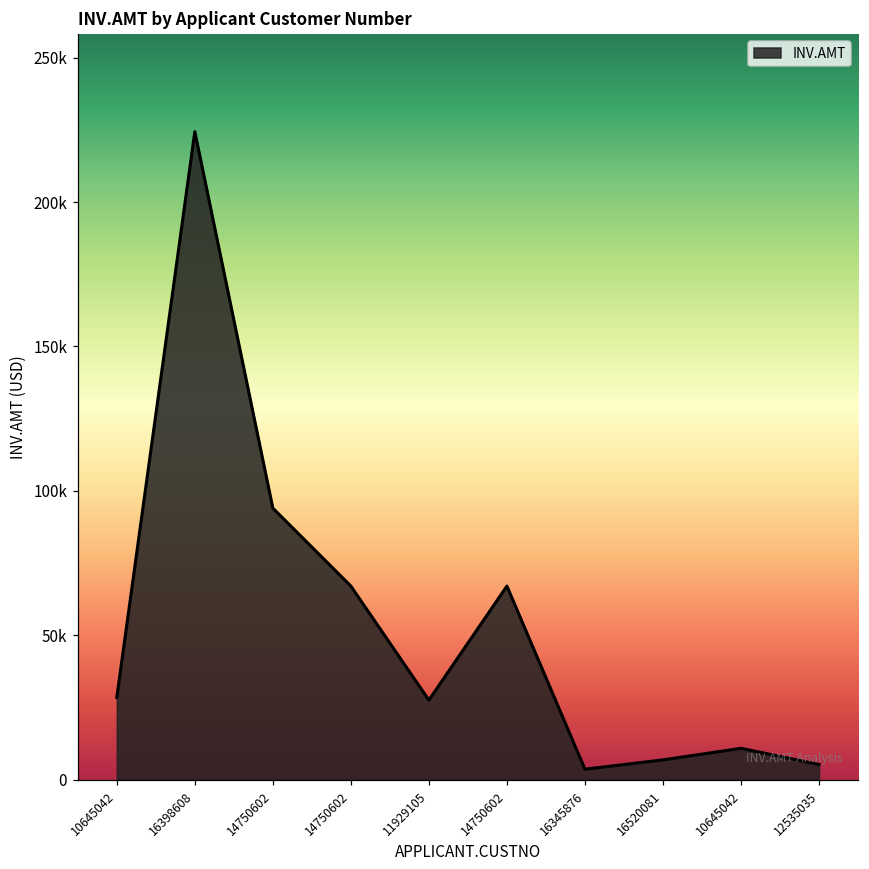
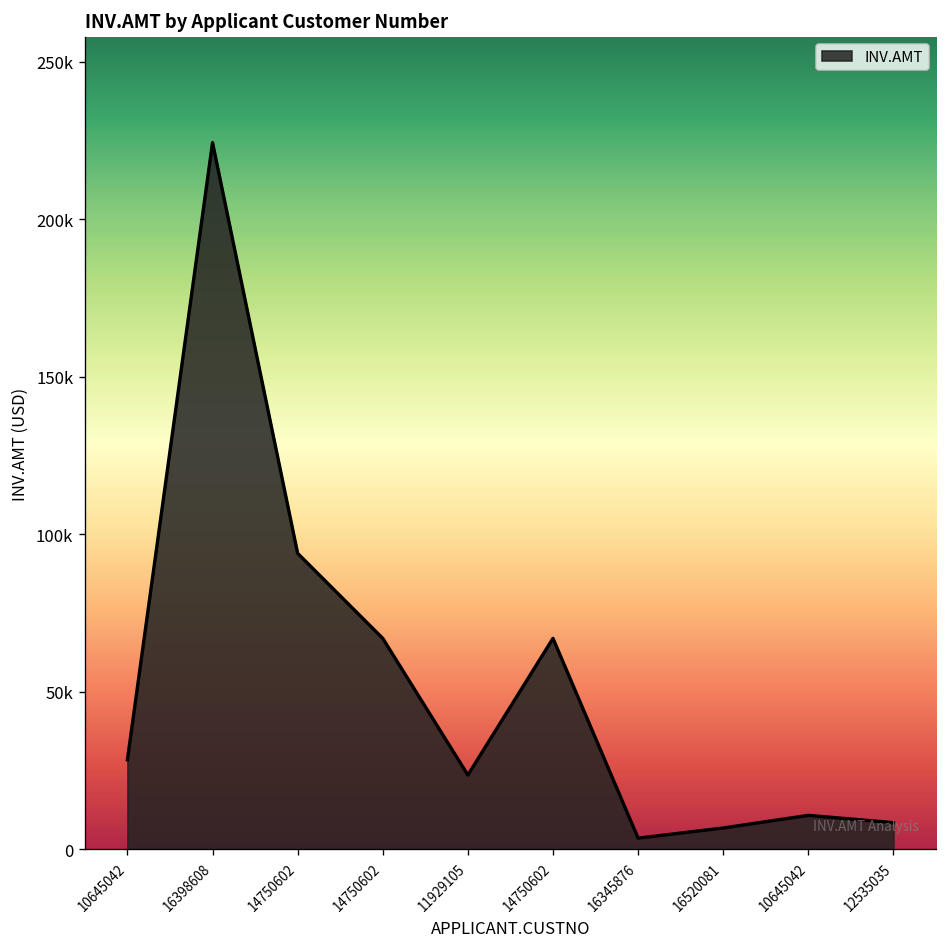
  {
    "16398608": 224000,
-   "11929105": 28000,
+   "11929105": 24000,
    "16345876": 4000,
    "16520081": 7000,
-   "12535035": 5000
+   "12535035": 8000
  }
